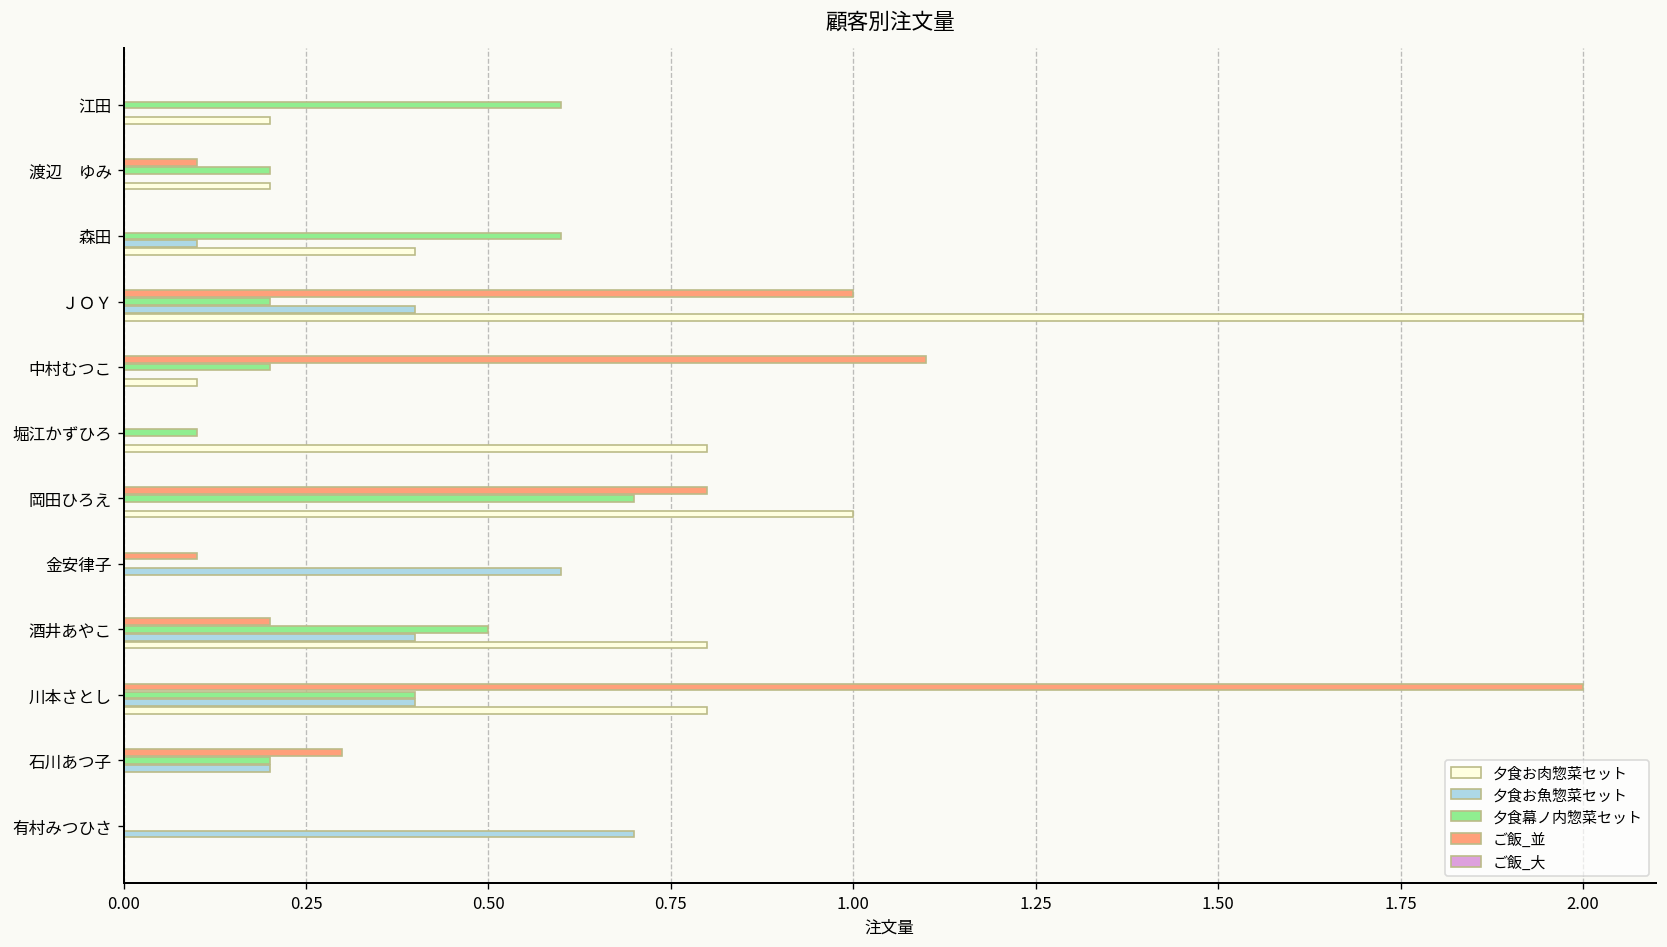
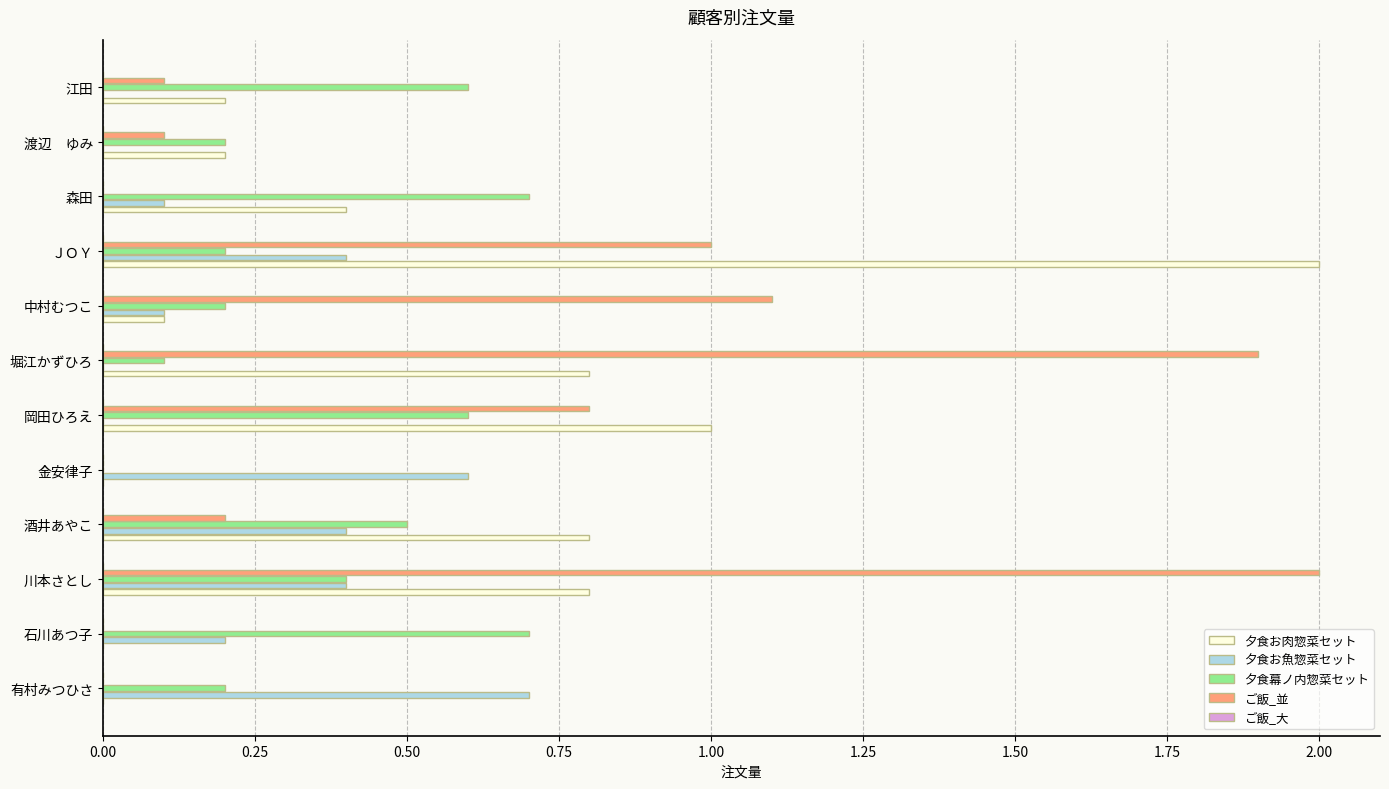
  {
    "夕食お肉惣菜セット": {
      "江田": 0.2,
      "渡辺 ゆみ": 0.2,
      "森田": 0.4,
      "ＪＯＹ": 2.0,
      "中村むつこ": 0.1,
      "堀江かずひろ": 0.8,
      "岡田ひろえ": 1.0,
      "金安律子": 0.0,
      "酒井あやこ": 0.8,
      "川本さとし": 0.8,
      "石川あつ子": 0.0,
      "有村みつひさ": 0.0
    },
    "夕食お魚惣菜セット": {
      "江田": 0.0,
      "渡辺 ゆみ": 0.0,
      "森田": 0.1,
      "ＪＯＹ": 0.4,
-     "中村むつこ": 0.0,
+     "中村むつこ": 0.1,
      "堀江かずひろ": 0.0,
      "岡田ひろえ": 0.0,
      "金安律子": 0.6,
      "酒井あやこ": 0.4,
      "川本さとし": 0.4,
      "石川あつ子": 0.2,
      "有村みつひさ": 0.7
    },
    "夕食幕ノ内惣菜セット": {
      "江田": 0.6,
      "渡辺 ゆみ": 0.2,
-     "森田": 0.6,
+     "森田": 0.7,
      "ＪＯＹ": 0.2,
      "中村むつこ": 0.2,
      "堀江かずひろ": 0.1,
-     "岡田ひろえ": 0.7,
+     "岡田ひろえ": 0.6,
      "金安律子": 0.0,
      "酒井あやこ": 0.5,
      "川本さとし": 0.4,
-     "石川あつ子": 0.2,
-     "有村みつひさ": 0.0
+     "石川あつ子": 0.7,
+     "有村みつひさ": 0.2
    },
    "ご飯_並": {
-     "江田": 0.0,
+     "江田": 0.1,
      "渡辺 ゆみ": 0.1,
      "森田": 0.0,
      "ＪＯＹ": 1.0,
      "中村むつこ": 1.1,
-     "堀江かずひろ": 0.0,
+     "堀江かずひろ": 1.9,
      "岡田ひろえ": 0.8,
-     "金安律子": 0.1,
+     "金安律子": 0.0,
      "酒井あやこ": 0.2,
      "川本さとし": 2.0,
-     "石川あつ子": 0.3,
+     "石川あつ子": 0.0,
      "有村みつひさ": 0.0
    },
    "ご飯_大": {
      "江田": 0.0,
      "渡辺 ゆみ": 0.0,
      "森田": 0.0,
      "ＪＯＹ": 0.0,
      "中村むつこ": 0.0,
      "堀江かずひろ": 0.0,
      "岡田ひろえ": 0.0,
      "金安律子": 0.0,
      "酒井あやこ": 0.0,
      "川本さとし": 0.0,
      "石川あつ子": 0.0,
      "有村みつひさ": 0.0
    }
  }
